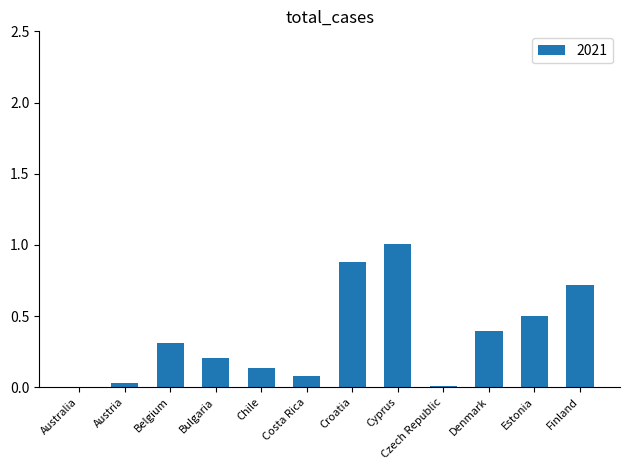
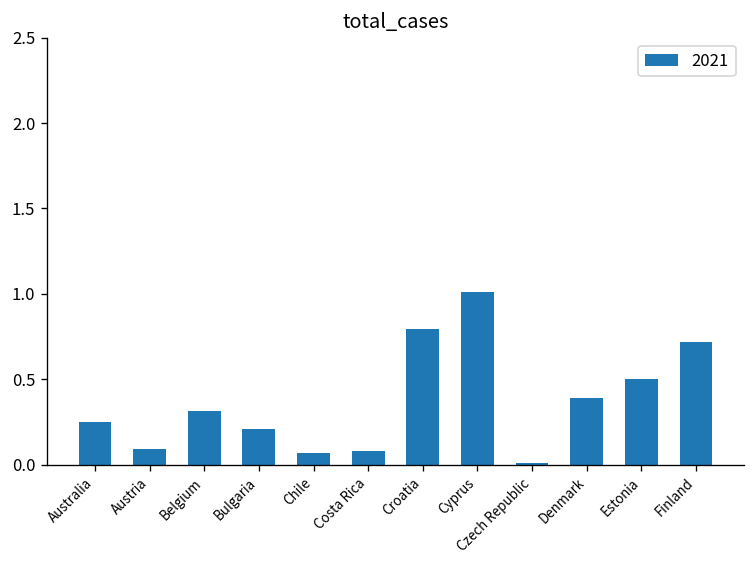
  {
-   "Australia": 0.00,
-   "Austria": 0.03,
+   "Australia": 0.25,
+   "Austria": 0.09,
    "Belgium": 0.31,
    "Bulgaria": 0.21,
-   "Chile": 0.14,
+   "Chile": 0.07,
    "Costa Rica": 0.08,
-   "Croatia": 0.88,
+   "Croatia": 0.79,
    "Cyprus": 1.01,
    "Denmark": 0.39,
    "Estonia": 0.50,
    "Finland": 0.72
  }
